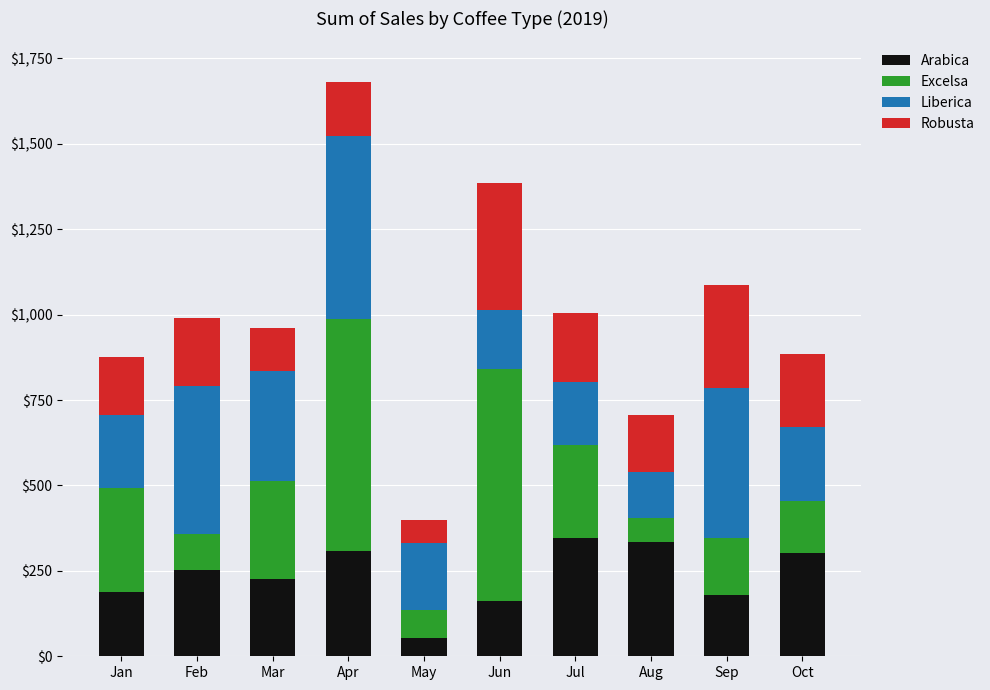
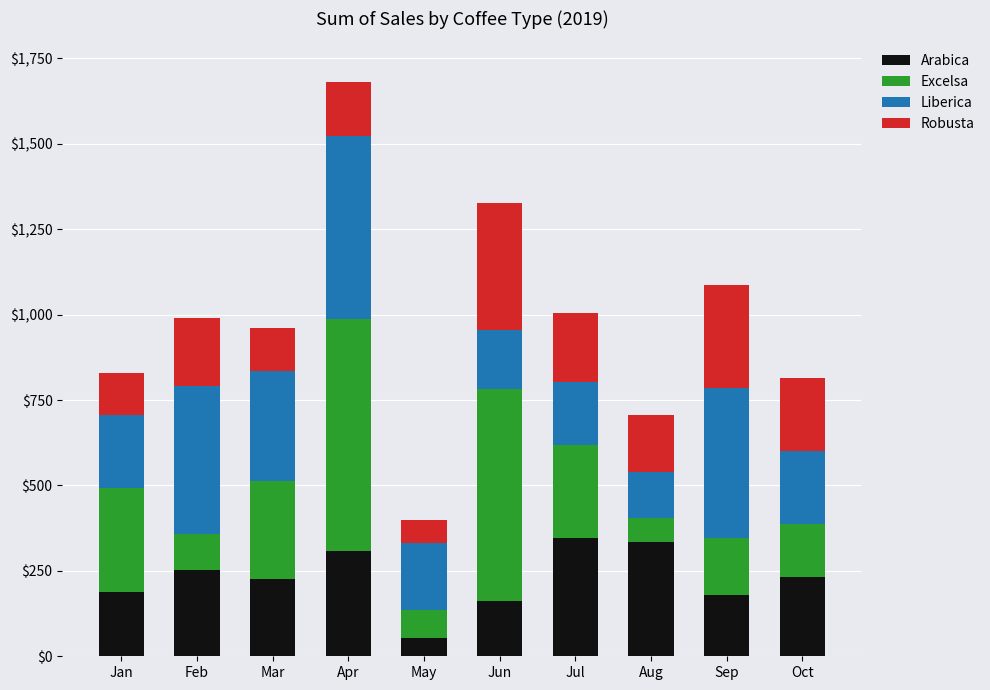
  {
    "Arabica": {
      "Jan": "$190",
      "Feb": "$250",
      "Mar": "$220",
      "Apr": "$310",
      "May": "$50",
      "Jun": "$160",
      "Jul": "$350",
      "Aug": "$330",
      "Sep": "$180",
-     "Oct": "$300"
+     "Oct": "$230"
    },
    "Excelsa": {
      "Jan": "$310",
      "Feb": "$100",
      "Mar": "$290",
      "Apr": "$680",
      "May": "$80",
-     "Jun": "$680",
+     "Jun": "$620",
      "Jul": "$270",
      "Aug": "$70",
      "Sep": "$170",
      "Oct": "$150"
    },
    "Liberica": {
      "Jan": "$210",
      "Feb": "$430",
      "Mar": "$320",
      "Apr": "$530",
      "May": "$190",
      "Jun": "$170",
      "Jul": "$180",
      "Aug": "$130",
      "Sep": "$440",
      "Oct": "$220"
    },
    "Robusta": {
-     "Jan": "$170",
+     "Jan": "$120",
      "Feb": "$200",
      "Mar": "$130",
      "Apr": "$160",
      "May": "$70",
      "Jun": "$370",
      "Jul": "$200",
      "Aug": "$170",
      "Sep": "$300",
      "Oct": "$210"
    }
  }
